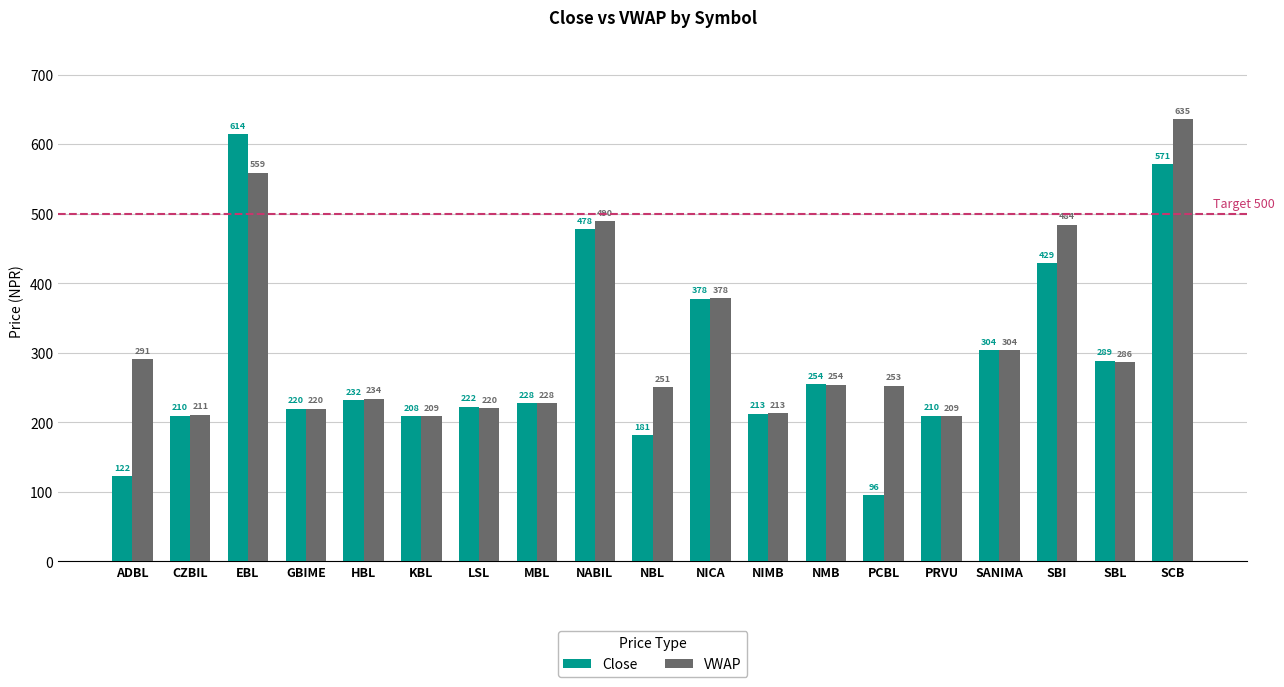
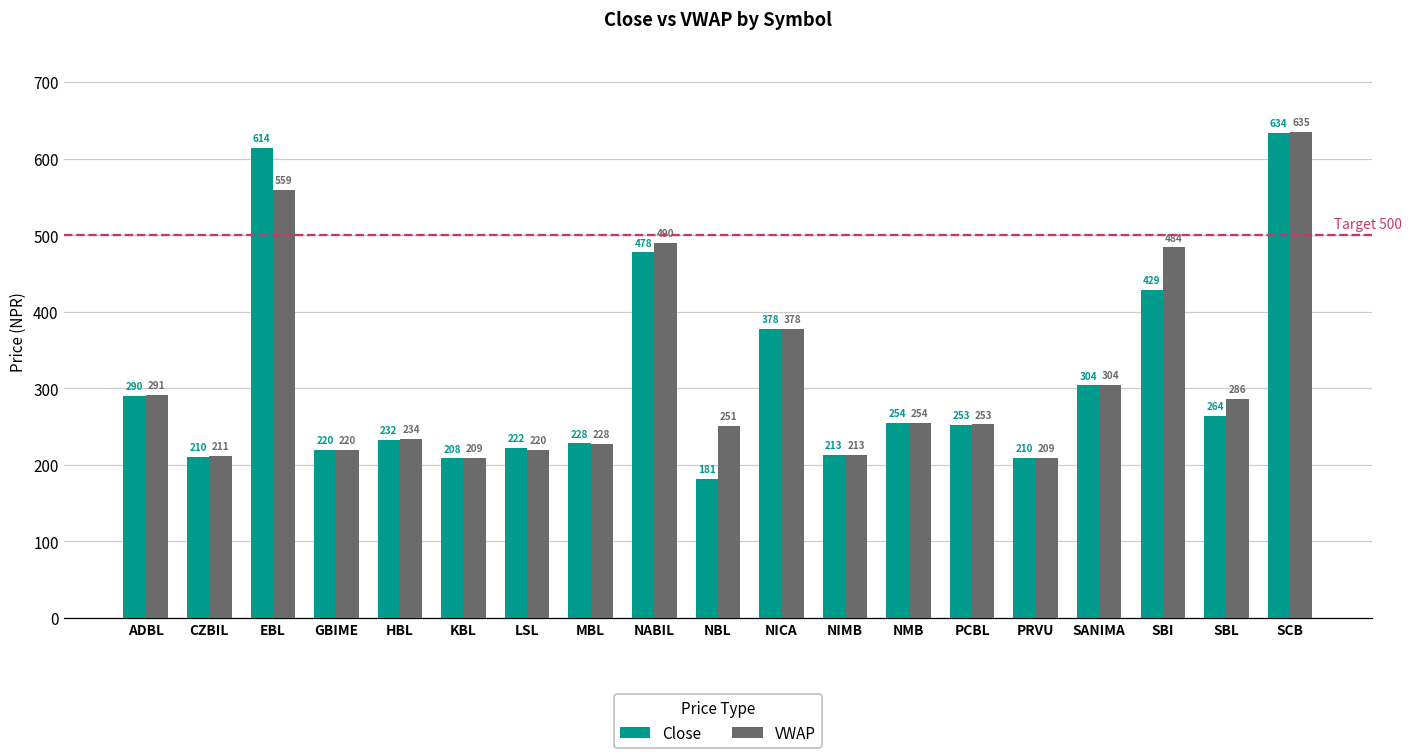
  {
    "Close": {
-     "ADBL": 122,
+     "ADBL": 290,
      "CZBIL": 210,
      "EBL": 614,
      "GBIME": 220,
      "HBL": 232,
      "KBL": 208,
      "LSL": 222,
      "MBL": 228,
      "NABIL": 478,
      "NBL": 181,
      "NICA": 378,
      "NIMB": 213,
      "NMB": 254,
-     "PCBL": 96,
+     "PCBL": 253,
      "PRVU": 210,
      "SANIMA": 304,
      "SBI": 429,
-     "SBL": 289,
-     "SCB": 571
+     "SBL": 264,
+     "SCB": 634
    },
    "VWAP": {
      "ADBL": 291,
      "CZBIL": 211,
      "EBL": 559,
      "GBIME": 220,
      "HBL": 234,
      "KBL": 209,
      "LSL": 220,
      "MBL": 228,
      "NABIL": 490,
      "NBL": 251,
      "NICA": 378,
      "NIMB": 213,
      "NMB": 254,
      "PCBL": 253,
      "PRVU": 209,
      "SANIMA": 304,
      "SBI": 484,
      "SBL": 286,
      "SCB": 635
    }
  }
